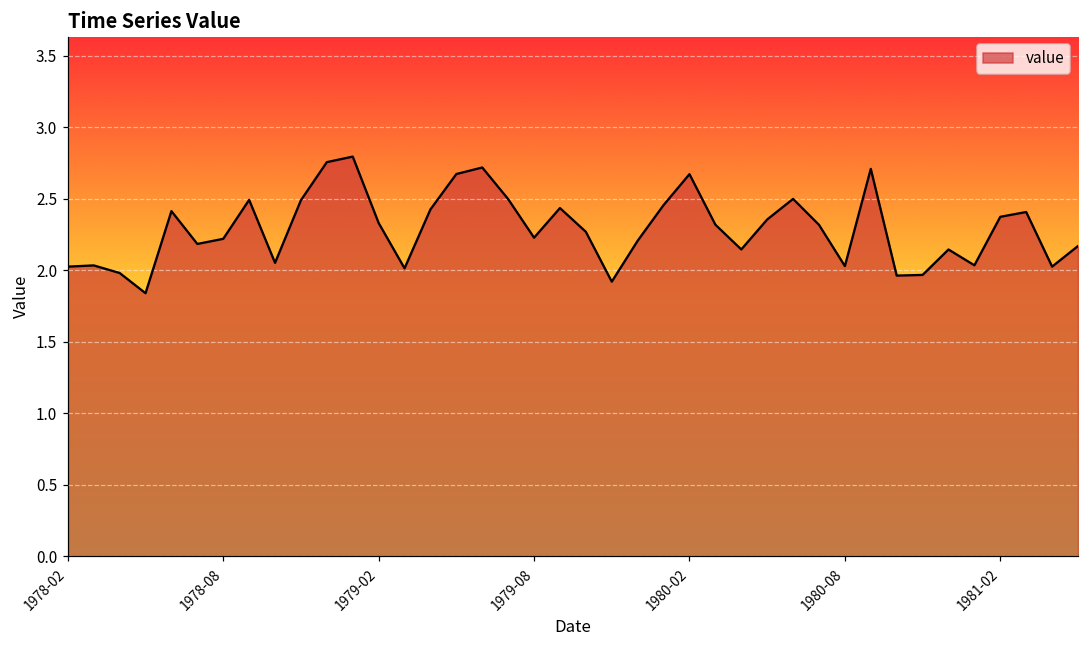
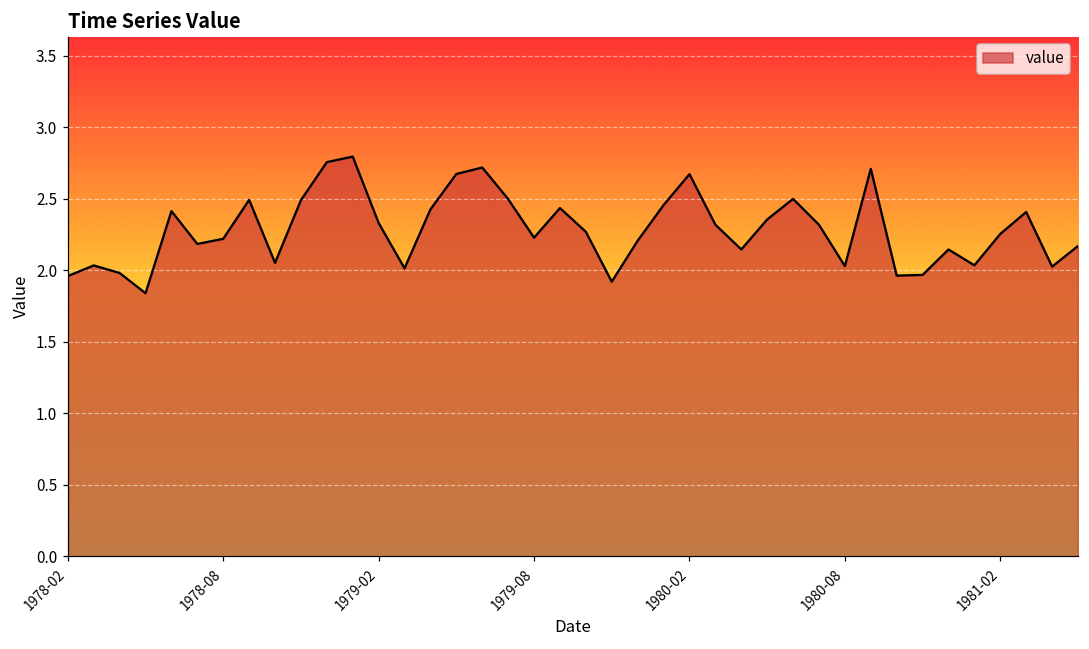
  {
-   "1978-02": 2.03,
+   "1978-02": 1.96,
    "1978-08": 2.22,
    "1979-02": 2.33,
    "1979-08": 2.23,
    "1980-02": 2.67,
    "1980-08": 2.03,
-   "1981-02": 2.37
+   "1981-02": 2.25
  }
